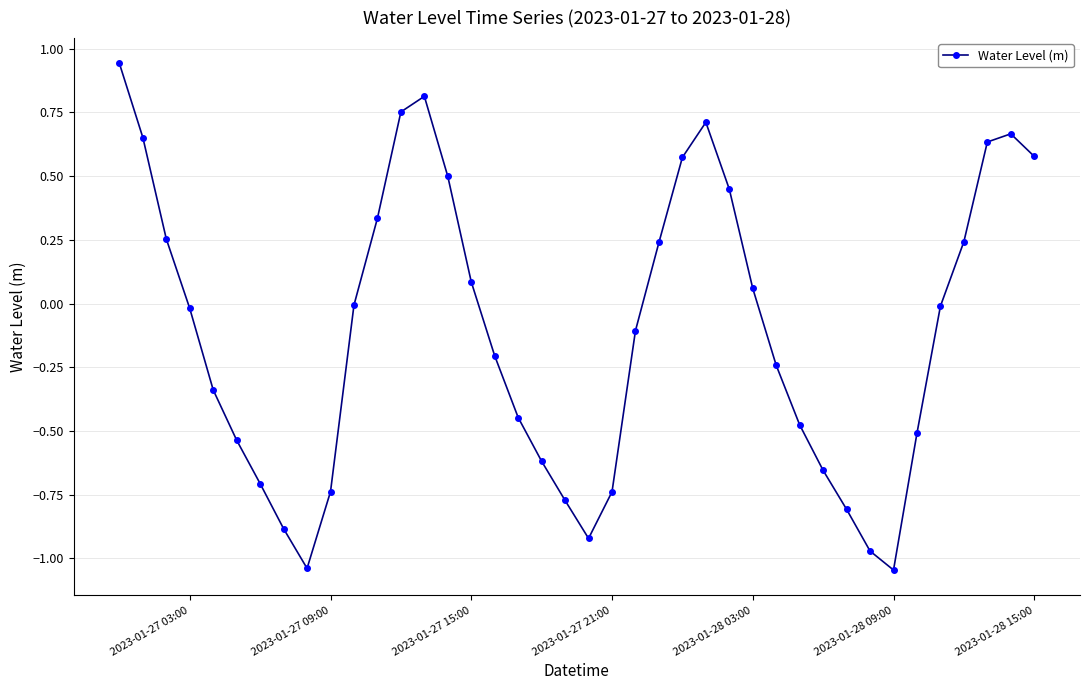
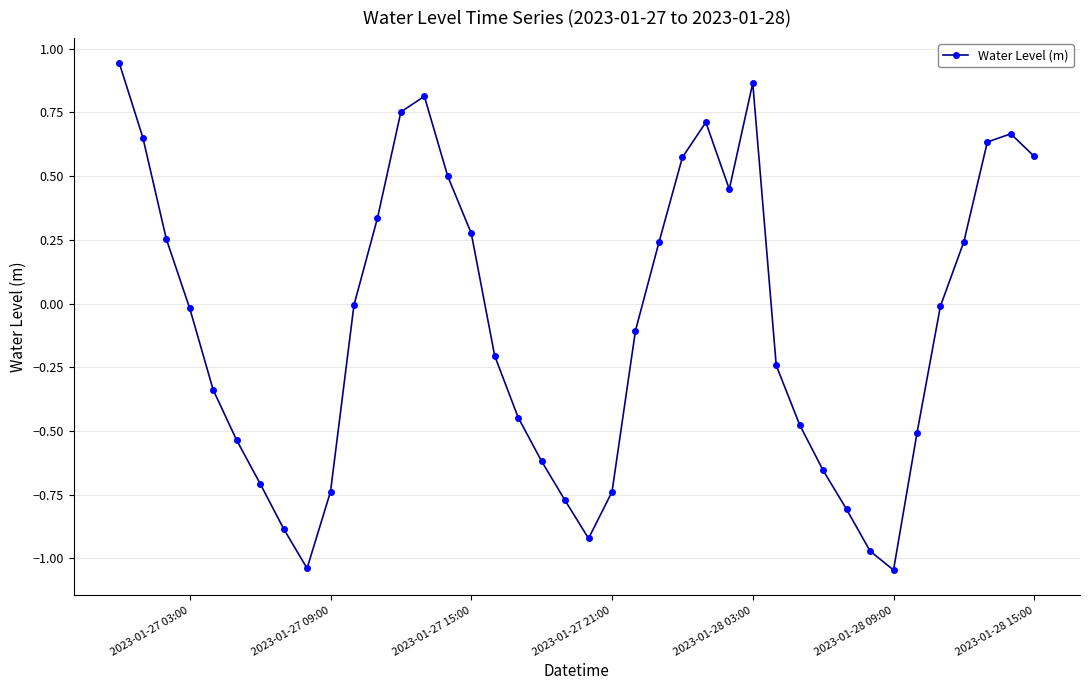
  {
    "2023-01-27 03:00": -0.02,
    "2023-01-27 09:00": -0.74,
-   "2023-01-27 15:00": 0.08,
+   "2023-01-27 15:00": 0.28,
    "2023-01-27 21:00": -0.74,
-   "2023-01-28 03:00": 0.06,
+   "2023-01-28 03:00": 0.87,
    "2023-01-28 09:00": -1.05,
    "2023-01-28 15:00": 0.58
  }
